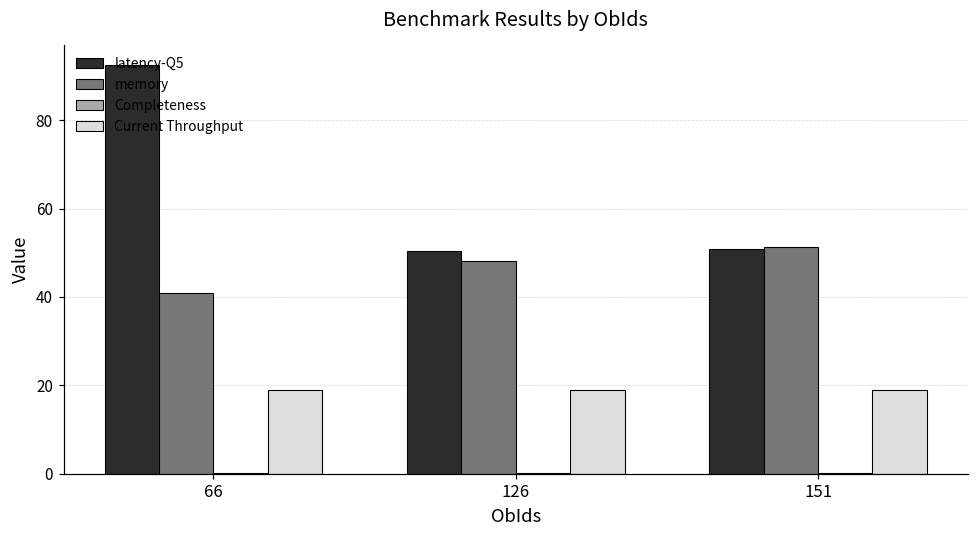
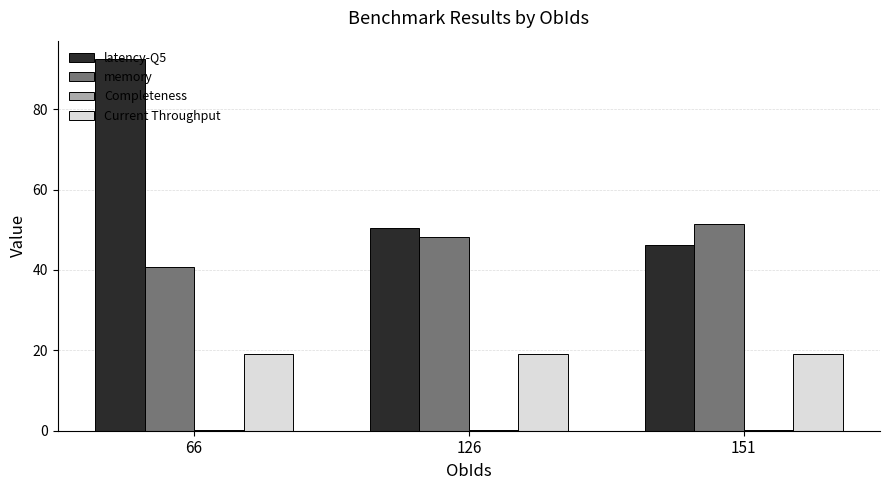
  {
    "latency-Q5": {
      "66": 92,
      "126": 50,
-     "151": 51
+     "151": 46
    },
    "Current Throughput": {
      "66": 19,
      "126": 19,
      "151": 19
    }
  }
